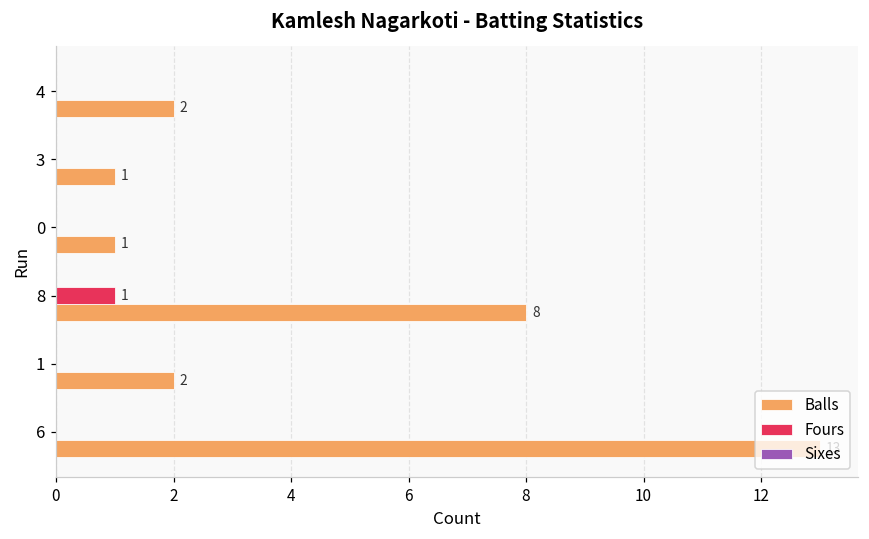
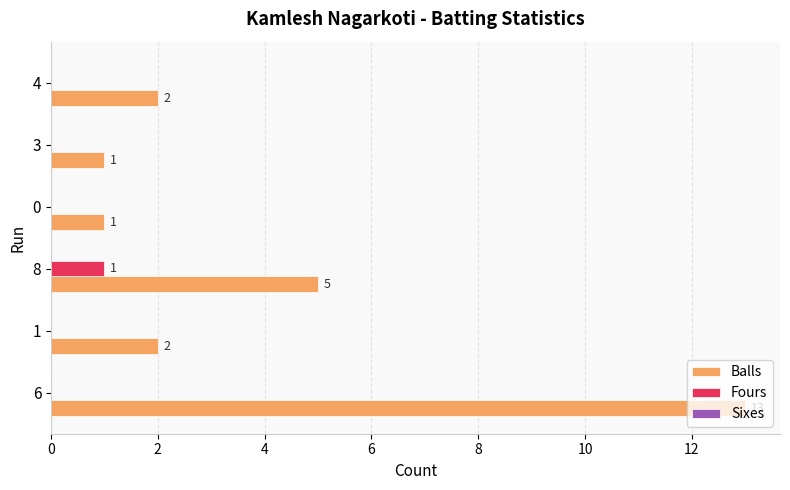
  {
    "Balls": {
      "4": 2,
      "3": 1,
      "0": 1,
-     "8": 8,
+     "8": 5,
      "1": 2
    },
    "Fours": {
      "8": 1
    },
    "Sixes": {
      "4": 0.0,
      "3": 0.0,
      "0": 0.0,
      "8": 0.0,
      "1": 0.0,
      "6": 0.0
    }
  }
